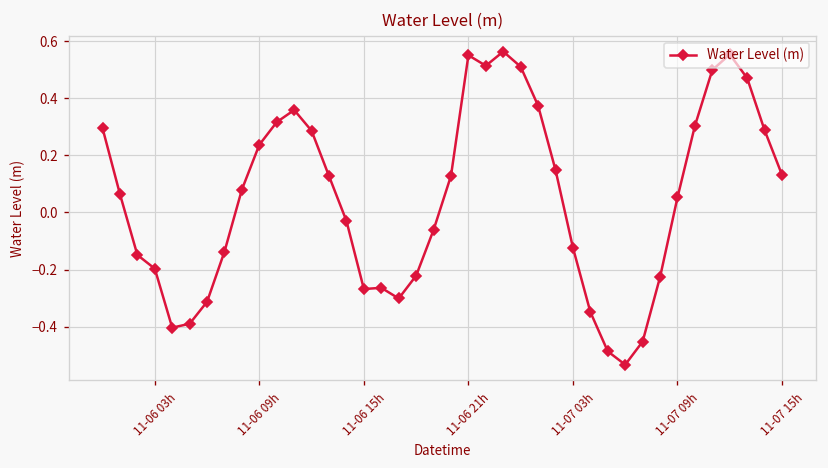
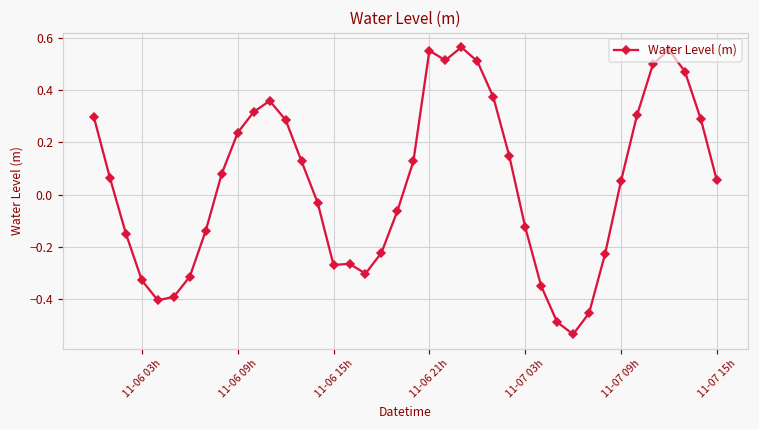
  {
-   "11-06 03h": -0.20,
+   "11-06 03h": -0.33,
    "11-06 09h": 0.24,
    "11-06 15h": -0.27,
    "11-06 21h": 0.55,
    "11-07 03h": -0.12,
    "11-07 09h": 0.05,
-   "11-07 15h": 0.13
+   "11-07 15h": 0.05
  }
